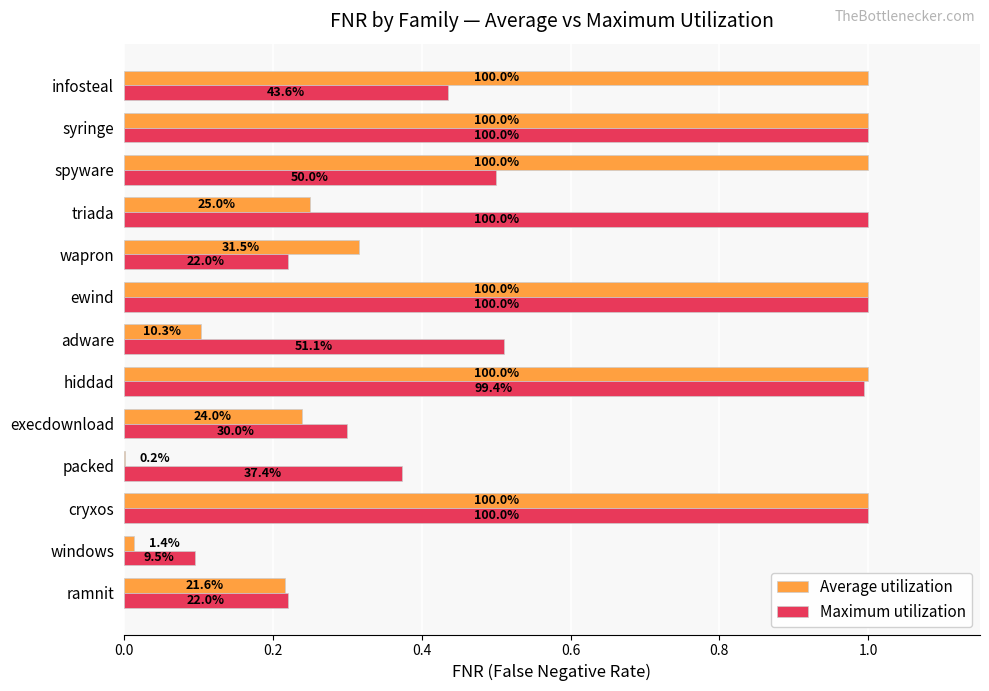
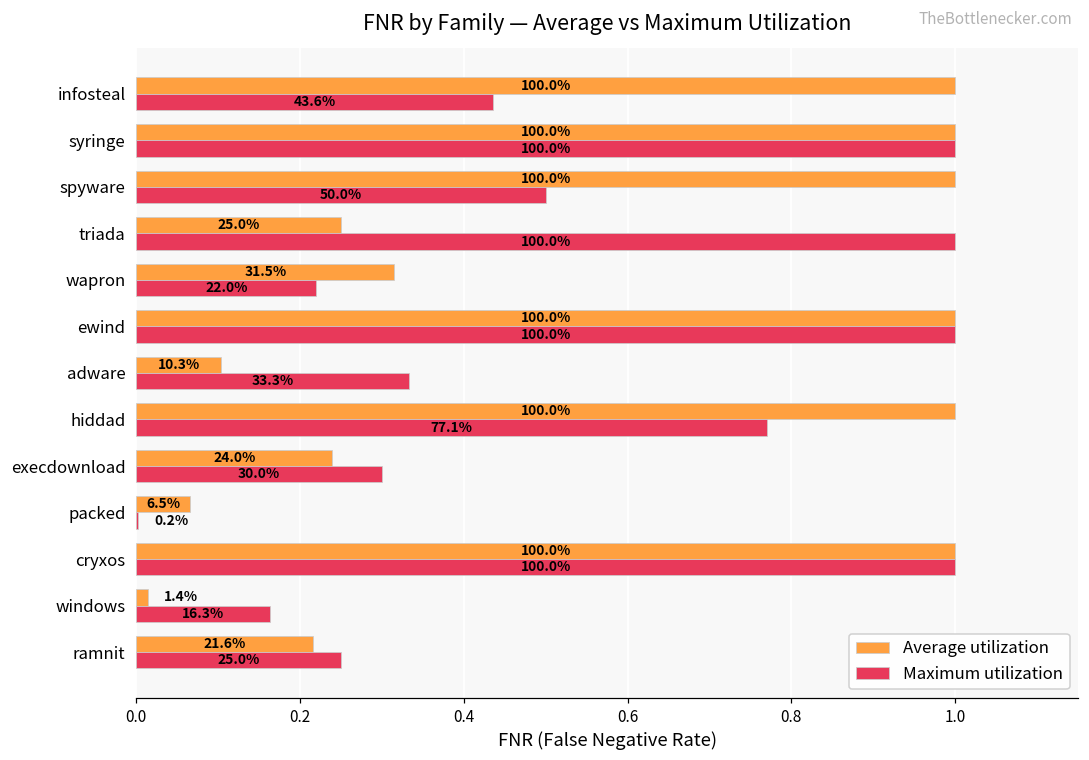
  {
    "Average utilization": {
      "infosteal": "100.0%",
      "syringe": "100.0%",
      "spyware": "100.0%",
      "triada": "25.0%",
      "wapron": "31.5%",
      "ewind": "100.0%",
      "adware": "10.3%",
      "hiddad": "100.0%",
      "execdownload": "24.0%",
-     "packed": "0.2%",
+     "packed": "6.5%",
      "cryxos": "100.0%",
      "windows": "1.4%",
      "ramnit": "21.6%"
    },
    "Maximum utilization": {
      "infosteal": "43.6%",
      "syringe": "100.0%",
      "spyware": "50.0%",
      "triada": "100.0%",
      "wapron": "22.0%",
      "ewind": "100.0%",
-     "adware": "51.1%",
-     "hiddad": "99.4%",
+     "adware": "33.3%",
+     "hiddad": "77.1%",
      "execdownload": "30.0%",
-     "packed": "37.4%",
+     "packed": "0.2%",
      "cryxos": "100.0%",
-     "windows": "9.5%",
-     "ramnit": "22.0%"
+     "windows": "16.3%",
+     "ramnit": "25.0%"
    }
  }
